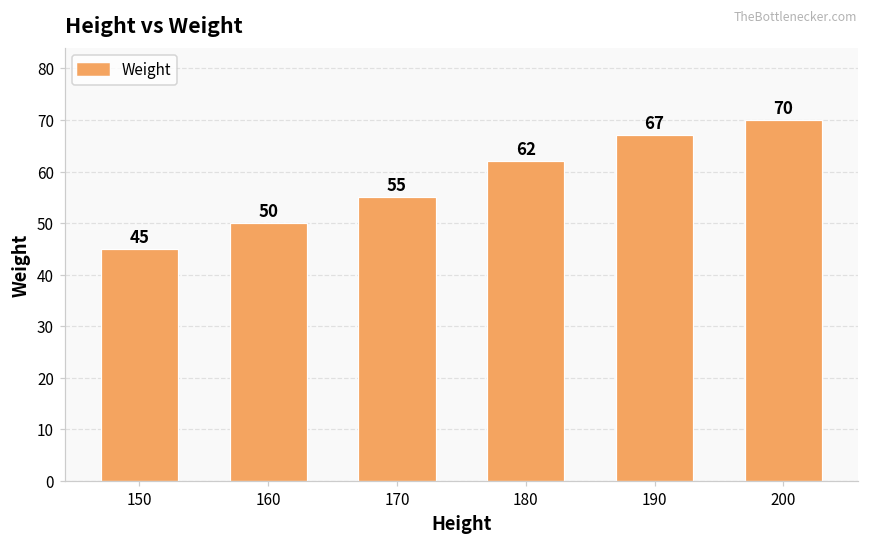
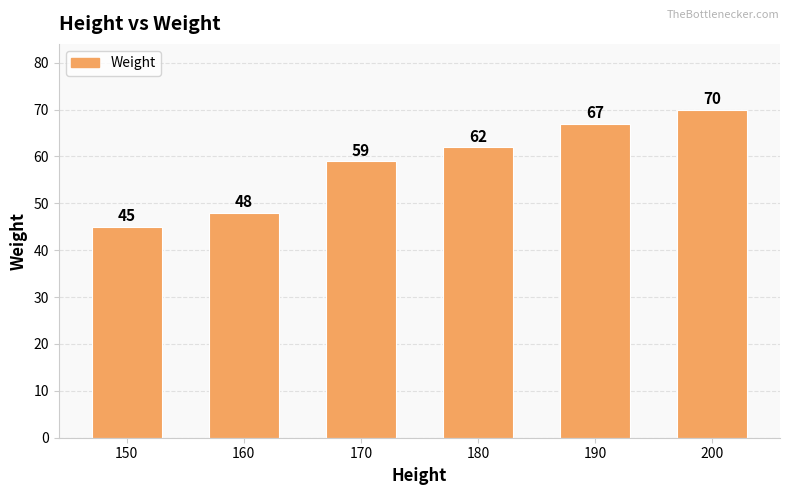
  {
    "150": 45,
-   "160": 50,
-   "170": 55,
+   "160": 48,
+   "170": 59,
    "180": 62,
    "190": 67,
    "200": 70
  }
